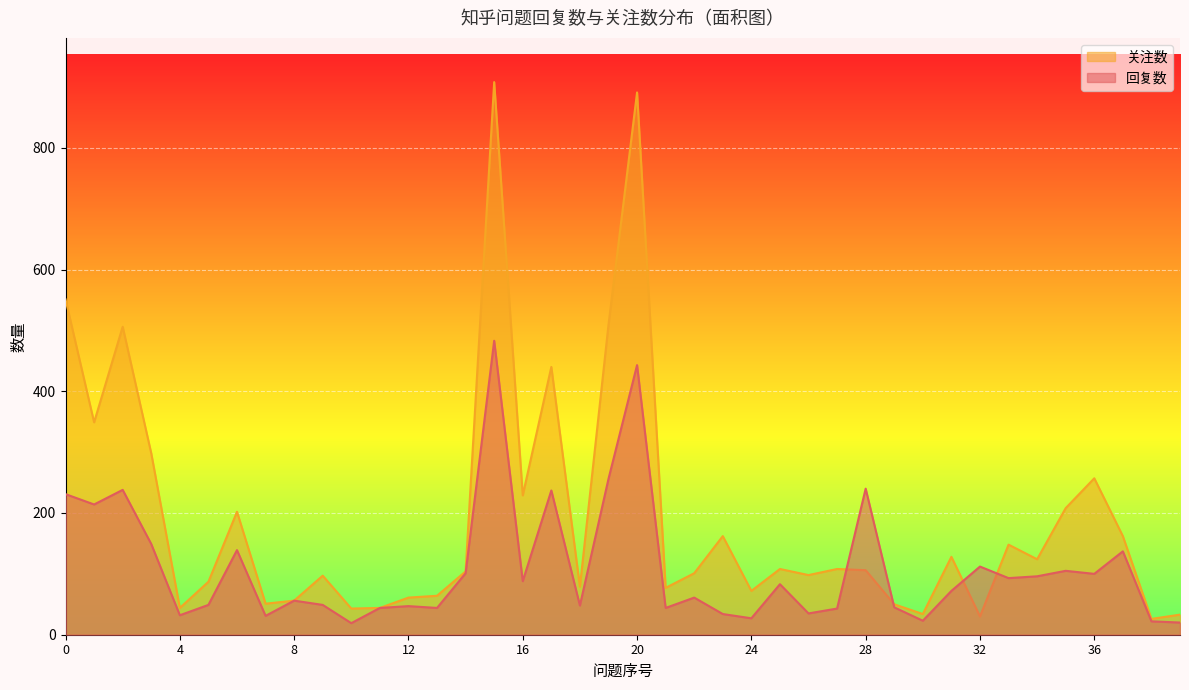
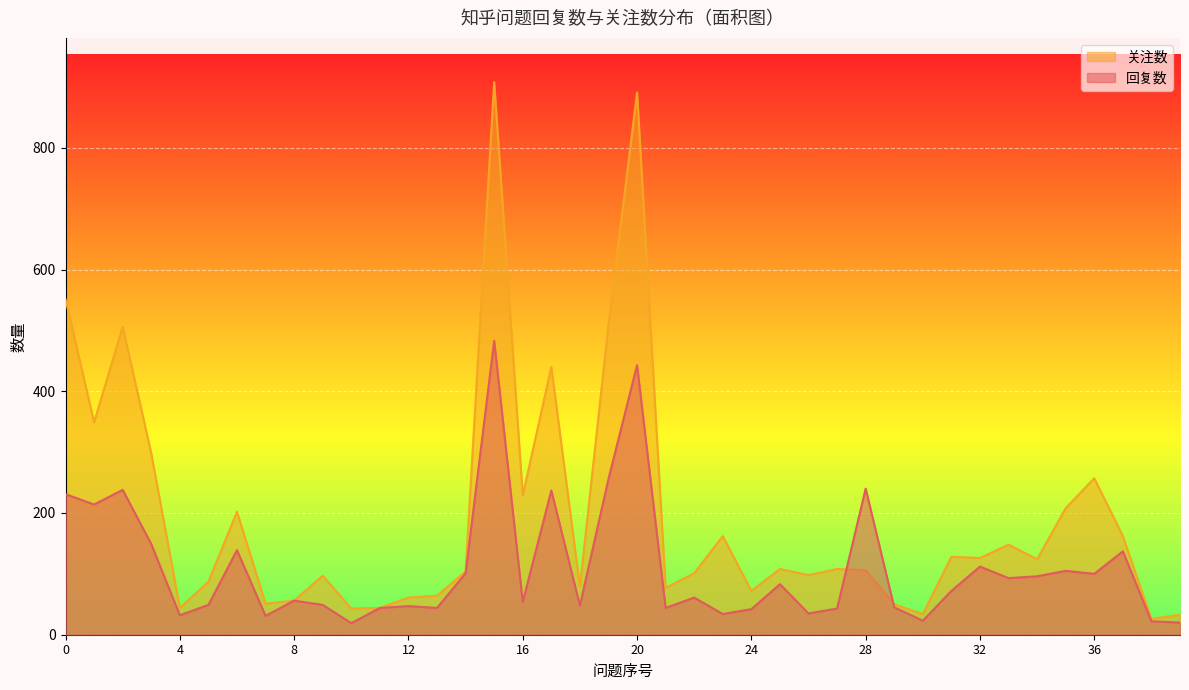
  {
    "关注数": {
      "0": 550,
      "4": 40,
      "12": 60,
      "16": 230,
      "20": 890,
      "24": 70,
      "28": 110,
-     "32": 30,
+     "32": 130,
      "36": 260
    },
    "回复数": {
      "0": 230,
      "4": 30,
      "12": 50,
-     "16": 90,
+     "16": 50,
      "20": 440,
-     "24": 30,
+     "24": 40,
      "28": 240,
      "32": 110,
      "36": 100
    }
  }
